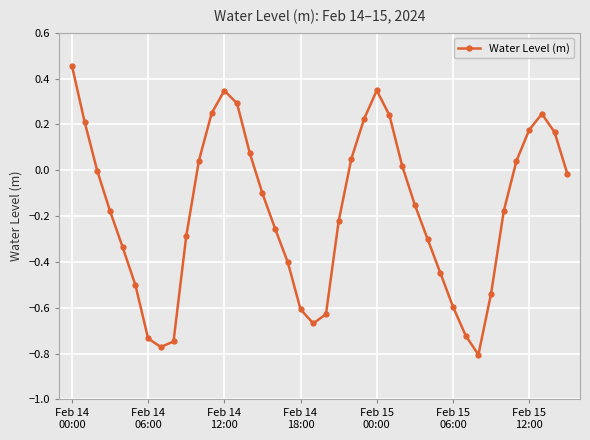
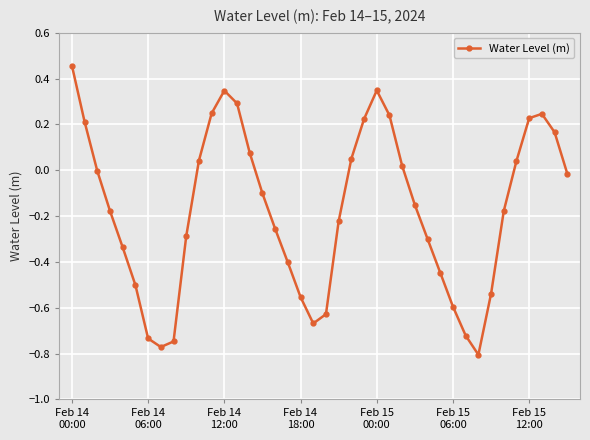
  {
    "Feb 14 00:00": 0.46,
    "Feb 14 06:00": -0.73,
    "Feb 14 12:00": 0.35,
-   "Feb 14 18:00": -0.61,
+   "Feb 14 18:00": -0.55,
    "Feb 15 00:00": 0.35,
    "Feb 15 06:00": -0.60,
-   "Feb 15 12:00": 0.18
+   "Feb 15 12:00": 0.23
  }
